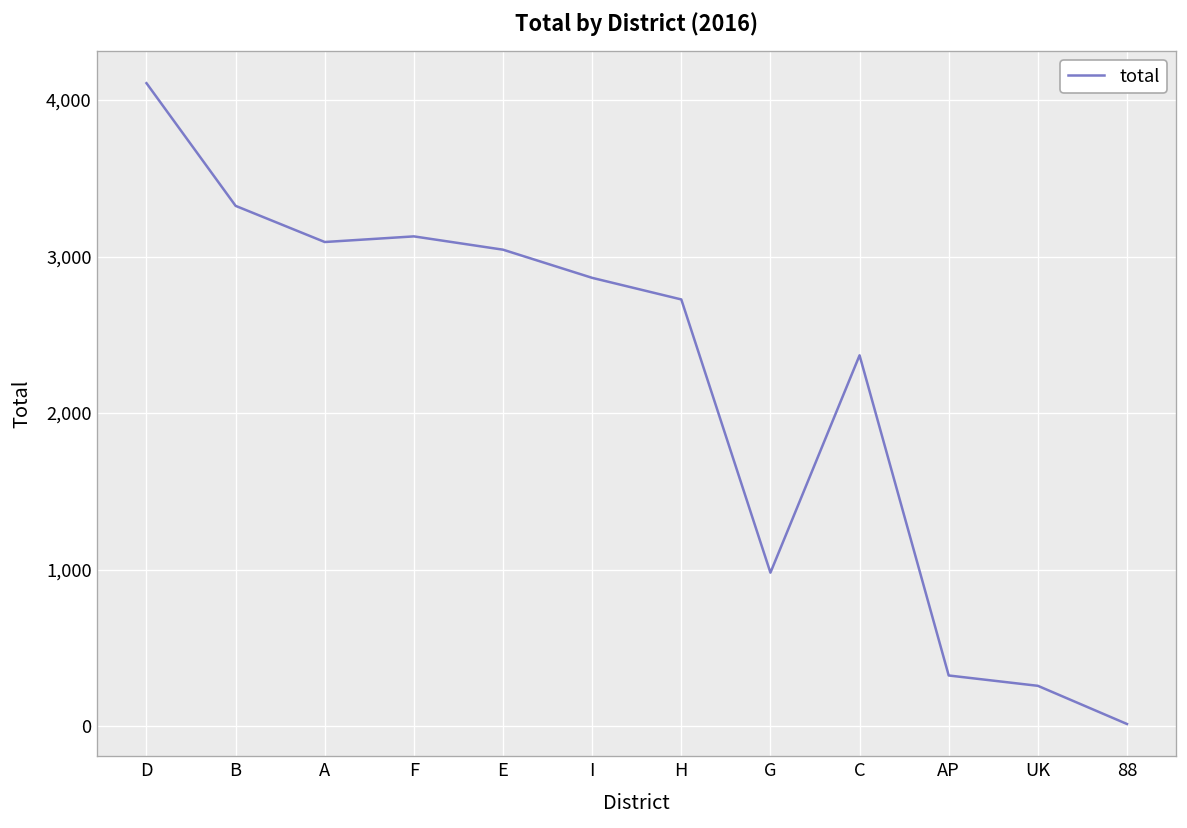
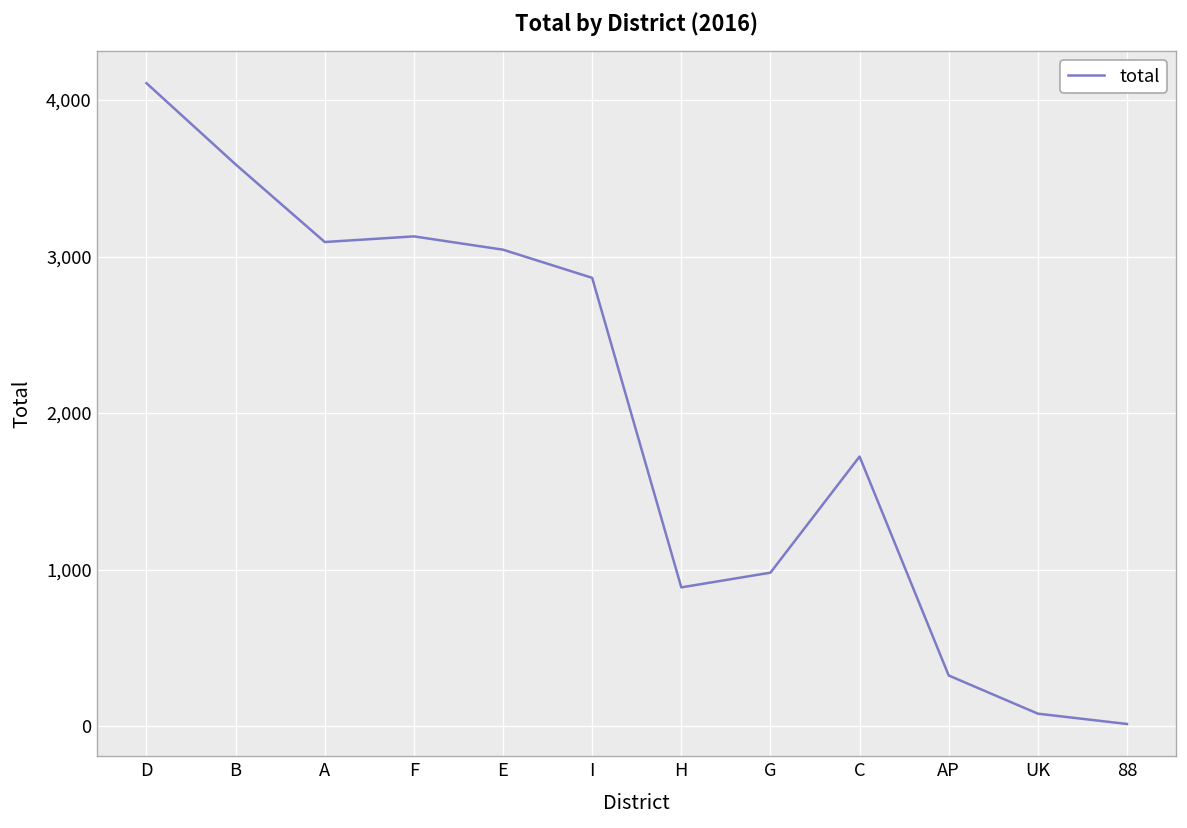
  {
    "D": "4,110",
-   "B": "3,320",
+   "B": "3,590",
    "A": "3,090",
    "F": "3,130",
    "E": "3,040",
    "I": "2,860",
-   "H": "2,730",
+   "H": "890",
    "G": "980",
-   "C": "2,370",
+   "C": "1,720",
    "AP": "320",
-   "UK": "260",
+   "UK": "80",
    "88": "10"
  }
